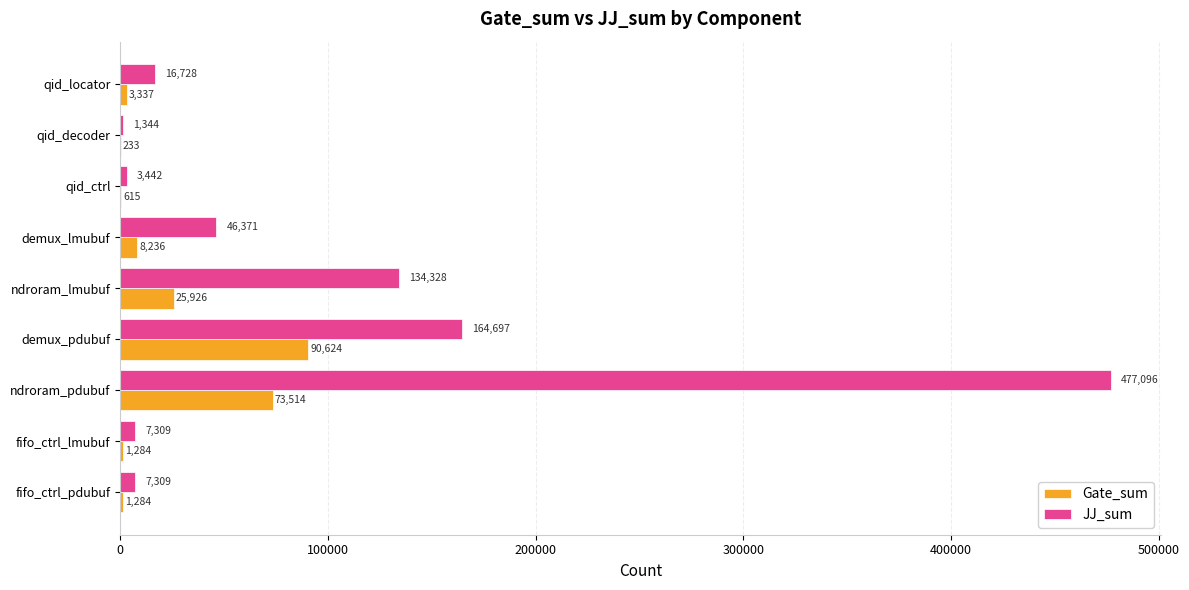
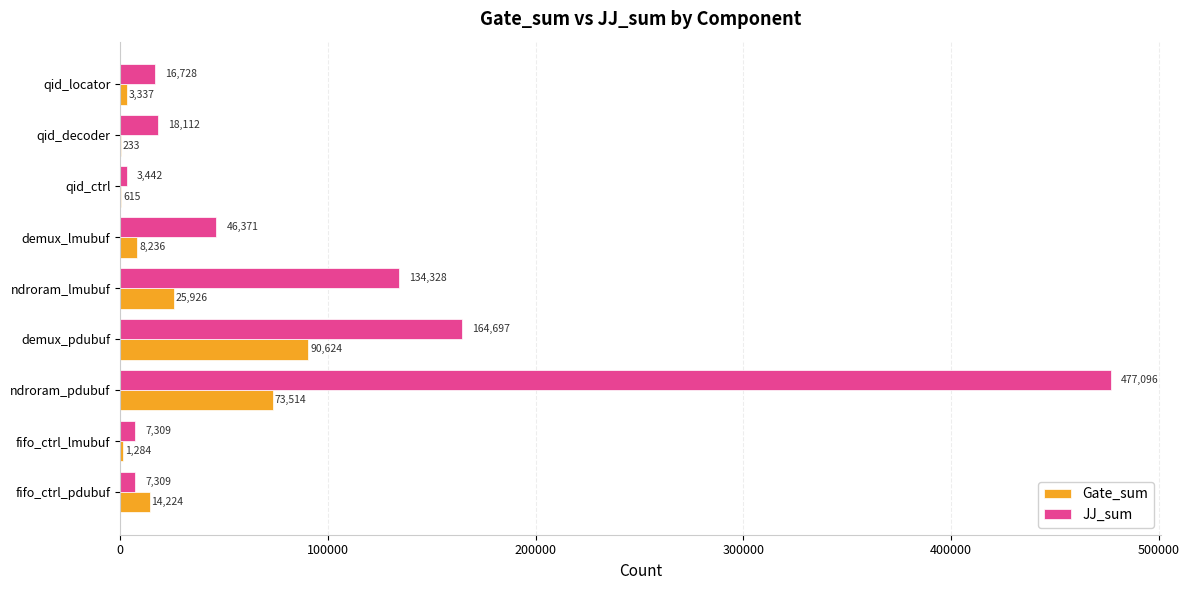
  {
    "Gate_sum": {
      "qid_locator": "3,337",
      "qid_decoder": "233",
      "qid_ctrl": "615",
      "demux_lmubuf": "8,236",
      "ndroram_lmubuf": "25,926",
      "demux_pdubuf": "90,624",
      "ndroram_pdubuf": "73,514",
      "fifo_ctrl_lmubuf": "1,284",
-     "fifo_ctrl_pdubuf": "1,284"
+     "fifo_ctrl_pdubuf": "14,224"
    },
    "JJ_sum": {
      "qid_locator": "16,728",
-     "qid_decoder": "1,344",
+     "qid_decoder": "18,112",
      "qid_ctrl": "3,442",
      "demux_lmubuf": "46,371",
      "ndroram_lmubuf": "134,328",
      "demux_pdubuf": "164,697",
      "ndroram_pdubuf": "477,096",
      "fifo_ctrl_lmubuf": "7,309",
      "fifo_ctrl_pdubuf": "7,309"
    }
  }
